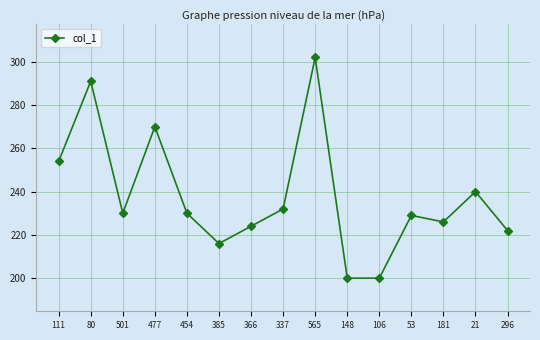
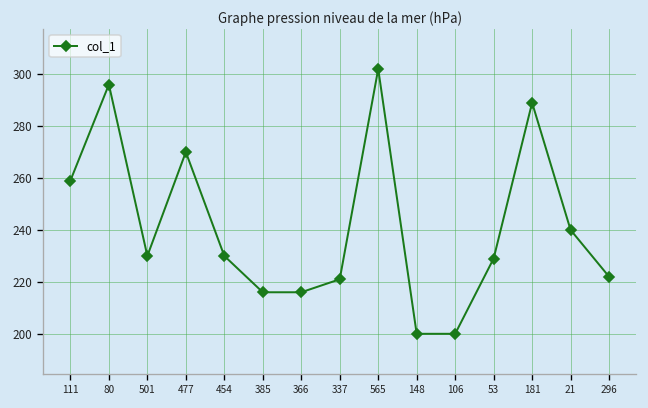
  {
-   "111": 254,
-   "80": 291,
+   "111": 259,
+   "80": 296,
    "501": 230,
    "477": 270,
    "454": 230,
    "385": 216,
-   "366": 224,
-   "337": 232,
+   "366": 216,
+   "337": 221,
    "565": 302,
    "148": 200,
    "106": 200,
    "53": 229,
-   "181": 226,
+   "181": 289,
    "21": 240,
    "296": 222
  }
